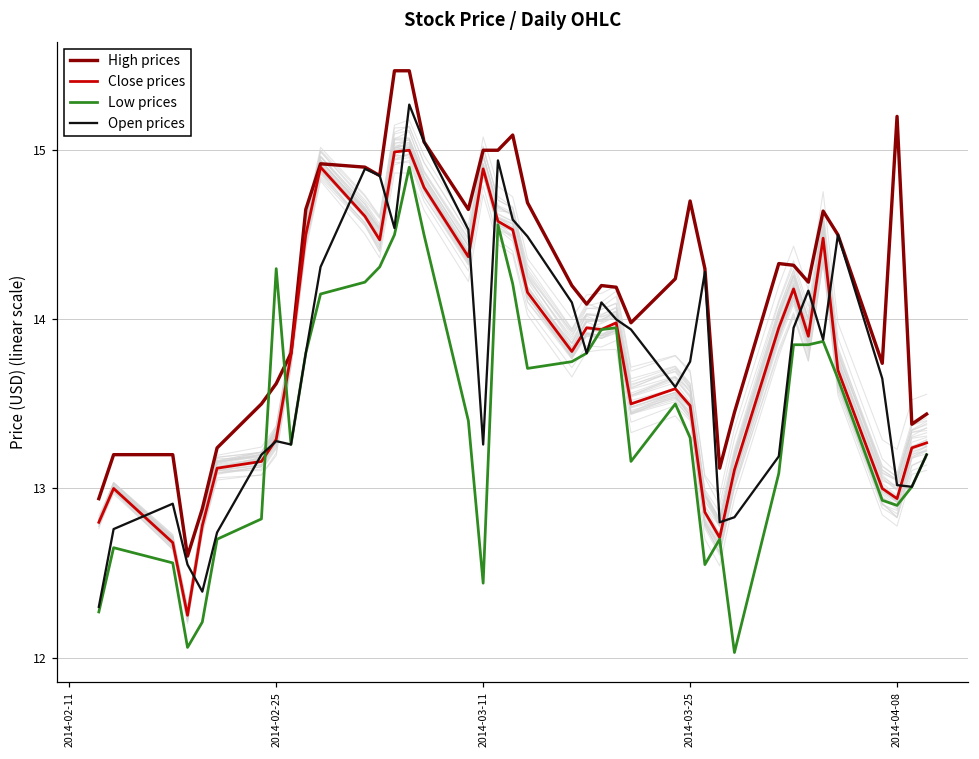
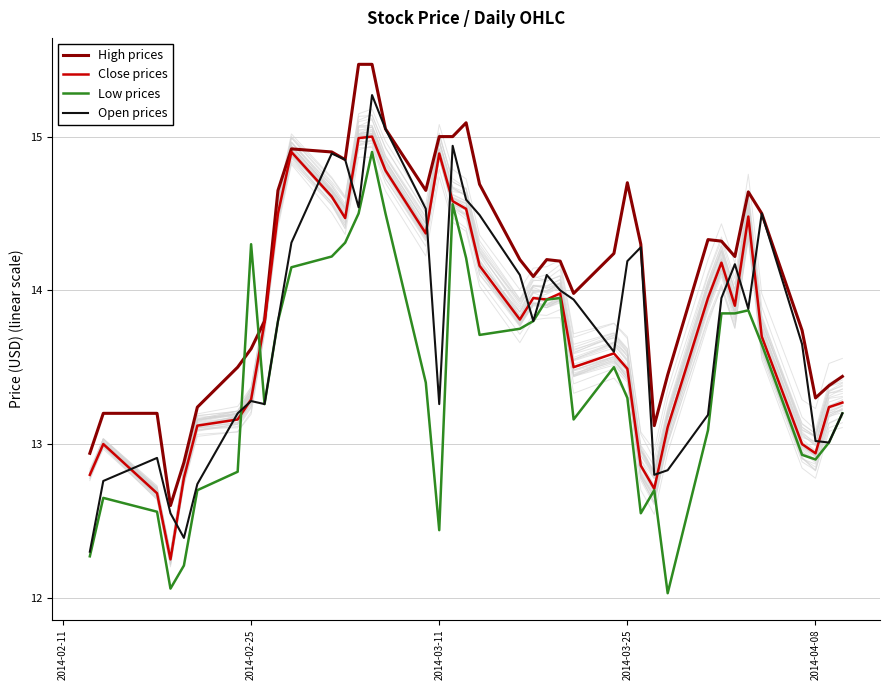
  {
    "High prices": {
      "2014-02-25": 13.62,
      "2014-03-25": 14.7,
-     "2014-04-08": 15.2
+     "2014-04-08": 13.3
    },
    "Low prices": {
      "2014-02-25": 14.30,
      "2014-03-11": 12.44,
      "2014-03-25": 13.30
    },
    "Open prices": {
      "2014-03-11": 13.26,
-     "2014-03-25": 13.75
+     "2014-03-25": 14.19
    }
  }
